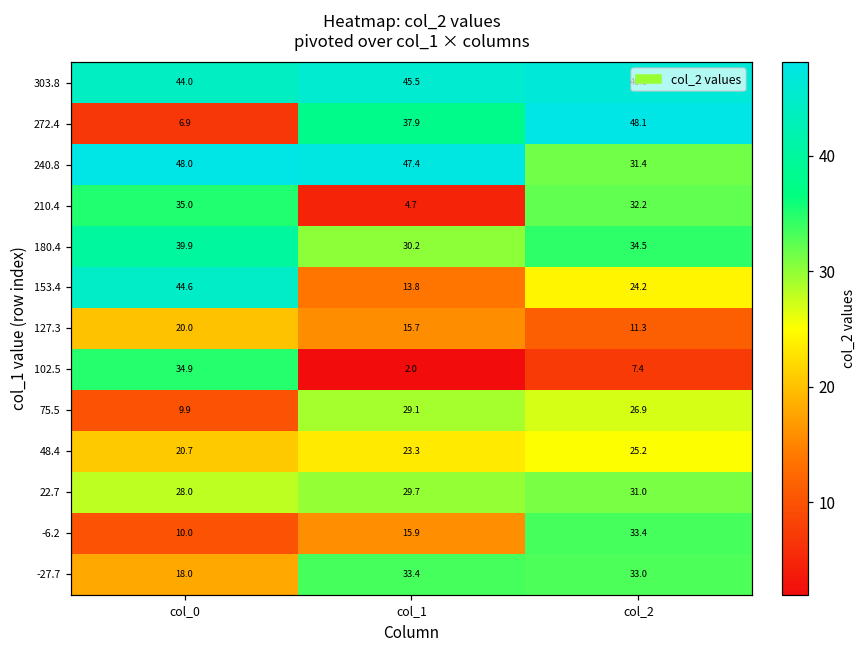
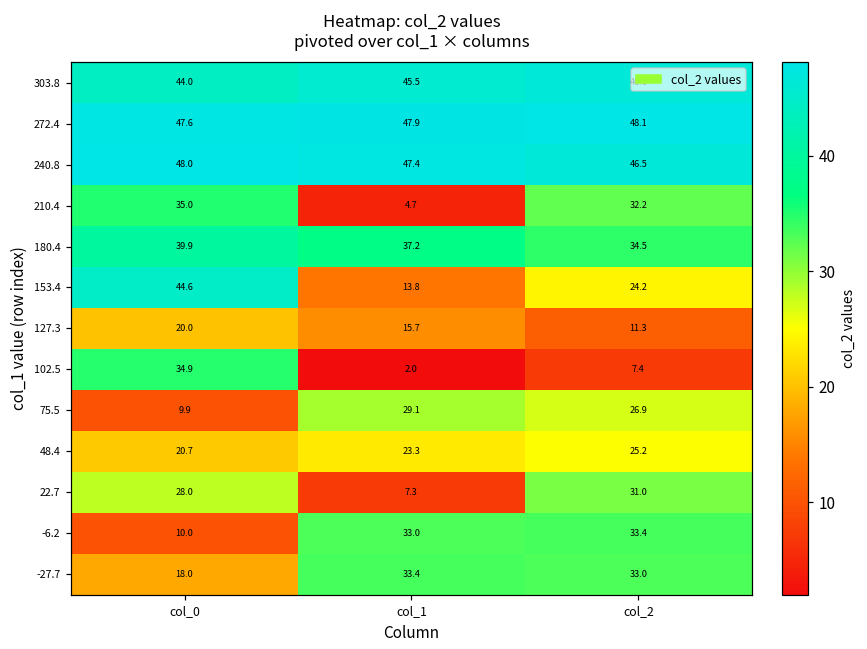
  {
    "303.8": {
      "col_0": 44.0,
      "col_1": 45.5
    },
    "272.4": {
-     "col_0": 6.9,
-     "col_1": 37.9,
+     "col_0": 47.6,
+     "col_1": 47.9,
      "col_2": 48.1
    },
    "240.8": {
      "col_0": 48.0,
      "col_1": 47.4,
-     "col_2": 31.4
+     "col_2": 46.5
    },
    "210.4": {
      "col_0": 35.0,
      "col_1": 4.7,
      "col_2": 32.2
    },
    "180.4": {
      "col_0": 39.9,
-     "col_1": 30.2,
+     "col_1": 37.2,
      "col_2": 34.5
    },
    "153.4": {
      "col_0": 44.6,
      "col_1": 13.8,
      "col_2": 24.2
    },
    "127.3": {
      "col_0": 20.0,
      "col_1": 15.7,
      "col_2": 11.3
    },
    "102.5": {
      "col_0": 34.9,
      "col_1": 2.0,
      "col_2": 7.4
    },
    "75.5": {
      "col_0": 9.9,
      "col_1": 29.1,
      "col_2": 26.9
    },
    "48.4": {
      "col_0": 20.7,
      "col_1": 23.3,
      "col_2": 25.2
    },
    "22.7": {
      "col_0": 28.0,
-     "col_1": 29.7,
+     "col_1": 7.3,
      "col_2": 31.0
    },
    "-6.2": {
      "col_0": 10.0,
-     "col_1": 15.9,
+     "col_1": 33.0,
      "col_2": 33.4
    },
    "-27.7": {
      "col_0": 18.0,
      "col_1": 33.4,
      "col_2": 33.0
    }
  }
